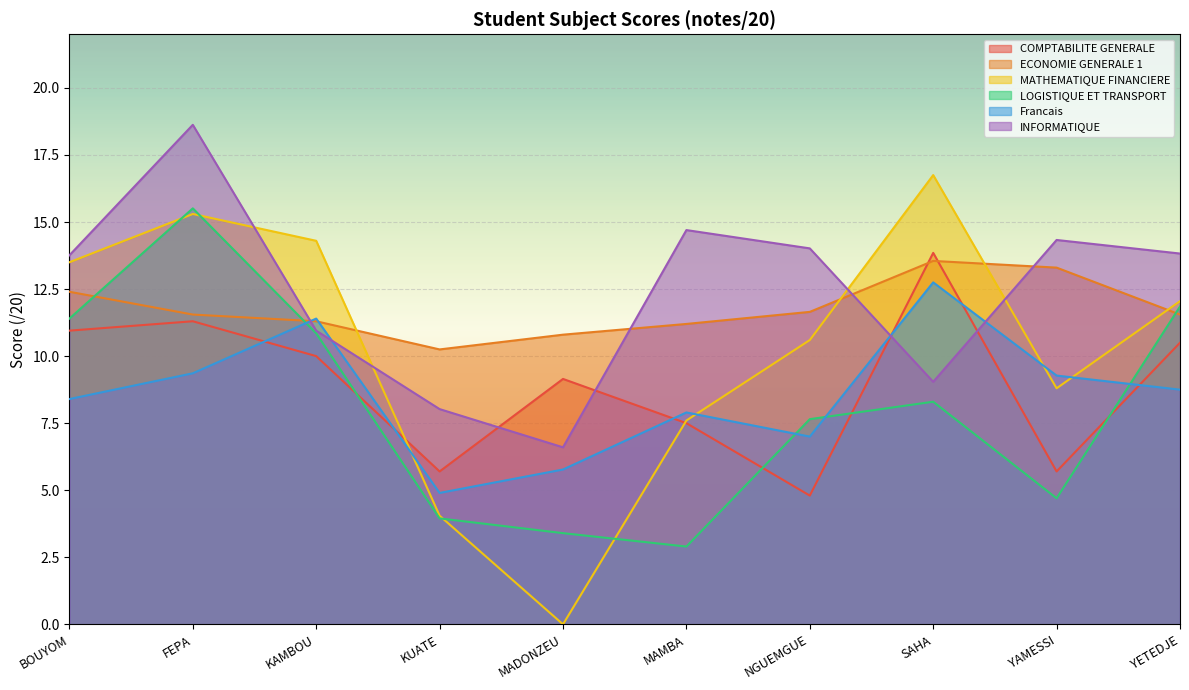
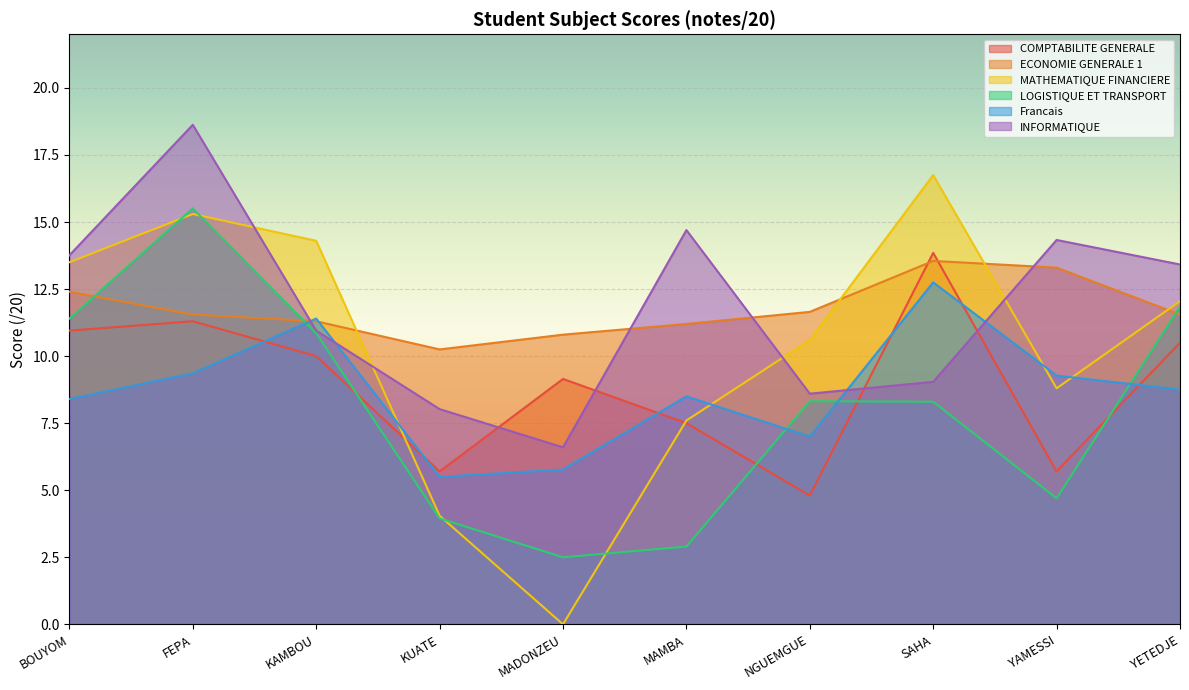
  {
    "LOGISTIQUE ET TRANSPORT": {
      "BOUYOM": 11.4,
      "FEPA": 15.5,
      "KAMBOU": 10.9,
      "KUATE": 4.0,
-     "MADONZEU": 3.4,
+     "MADONZEU": 2.5,
      "MAMBA": 2.9,
-     "NGUEMGUE": 7.7,
+     "NGUEMGUE": 8.3,
      "SAHA": 8.3,
      "YAMESSI": 4.7,
      "YETEDJE": 11.9
    },
    "Francais": {
      "BOUYOM": 8.4,
      "FEPA": 9.4,
      "KAMBOU": 11.4,
-     "KUATE": 4.9,
+     "KUATE": 5.5,
      "MADONZEU": 5.8,
-     "MAMBA": 7.9,
+     "MAMBA": 8.5,
      "NGUEMGUE": 7.0,
      "SAHA": 12.8,
      "YAMESSI": 9.3,
      "YETEDJE": 8.8
    },
    "INFORMATIQUE": {
      "BOUYOM": 13.8,
      "FEPA": 18.6,
      "KAMBOU": 11.0,
      "KUATE": 8.0,
      "MADONZEU": 6.6,
      "MAMBA": 14.7,
-     "NGUEMGUE": 14.0,
+     "NGUEMGUE": 8.6,
      "SAHA": 9.0,
      "YAMESSI": 14.3,
-     "YETEDJE": 13.8
+     "YETEDJE": 13.4
    }
  }
